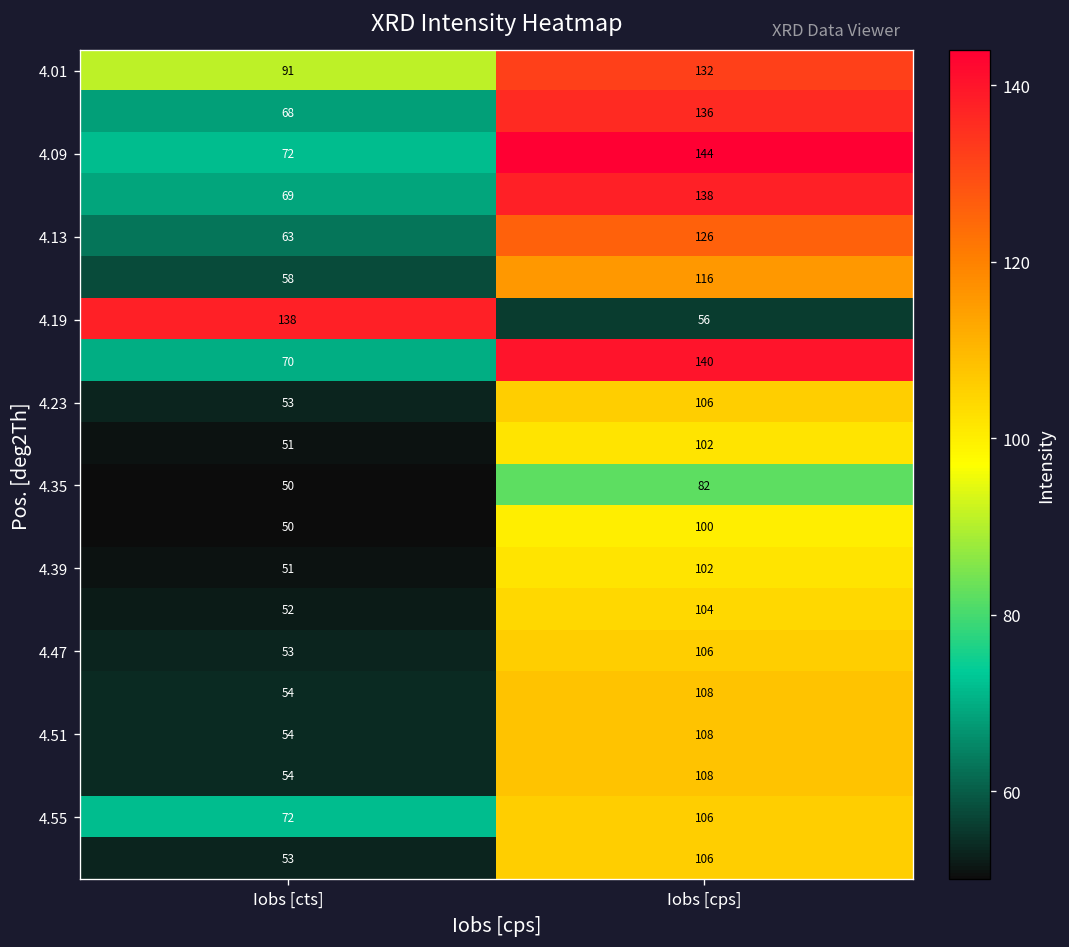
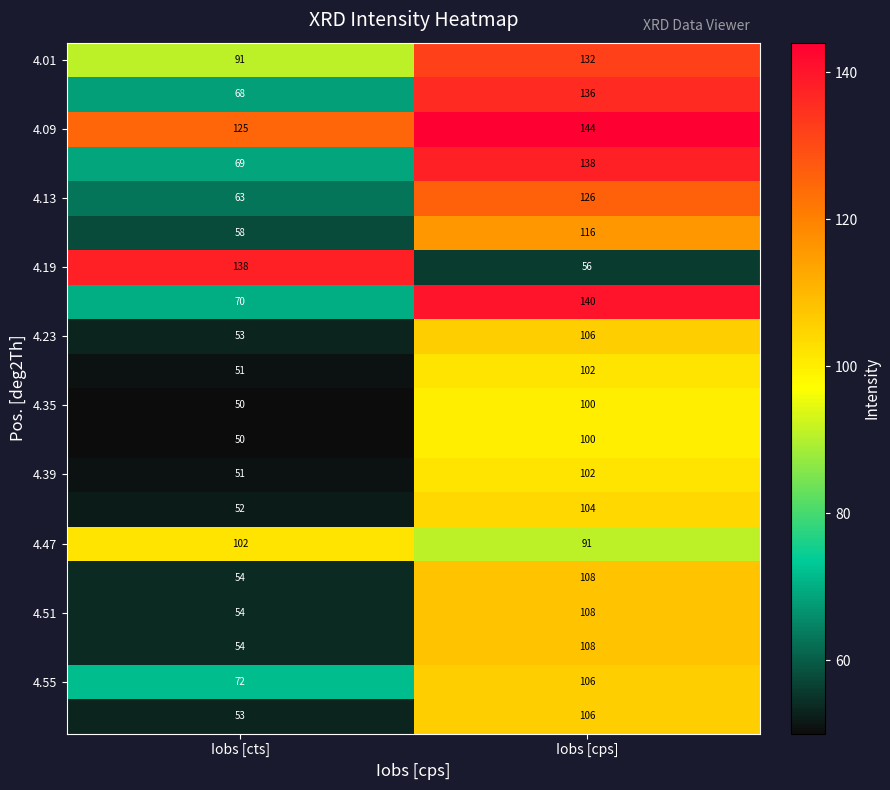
  {
    "4.01": {
      "Iobs [cts]": 91,
      "Iobs [cps]": 132
    },
    "4.09": {
-     "Iobs [cts]": 72,
+     "Iobs [cts]": 125,
      "Iobs [cps]": 144
    },
    "4.13": {
      "Iobs [cts]": 63,
      "Iobs [cps]": 126
    },
    "4.19": {
      "Iobs [cts]": 138,
      "Iobs [cps]": 56
    },
    "4.23": {
      "Iobs [cts]": 53,
      "Iobs [cps]": 106
    },
    "4.35": {
      "Iobs [cts]": 50,
-     "Iobs [cps]": 82
+     "Iobs [cps]": 100
    },
    "4.39": {
      "Iobs [cts]": 51,
      "Iobs [cps]": 102
    },
    "4.47": {
-     "Iobs [cts]": 53,
-     "Iobs [cps]": 106
+     "Iobs [cts]": 102,
+     "Iobs [cps]": 91
    },
    "4.51": {
      "Iobs [cts]": 54,
      "Iobs [cps]": 108
    },
    "4.55": {
      "Iobs [cts]": 72,
      "Iobs [cps]": 106
    }
  }
